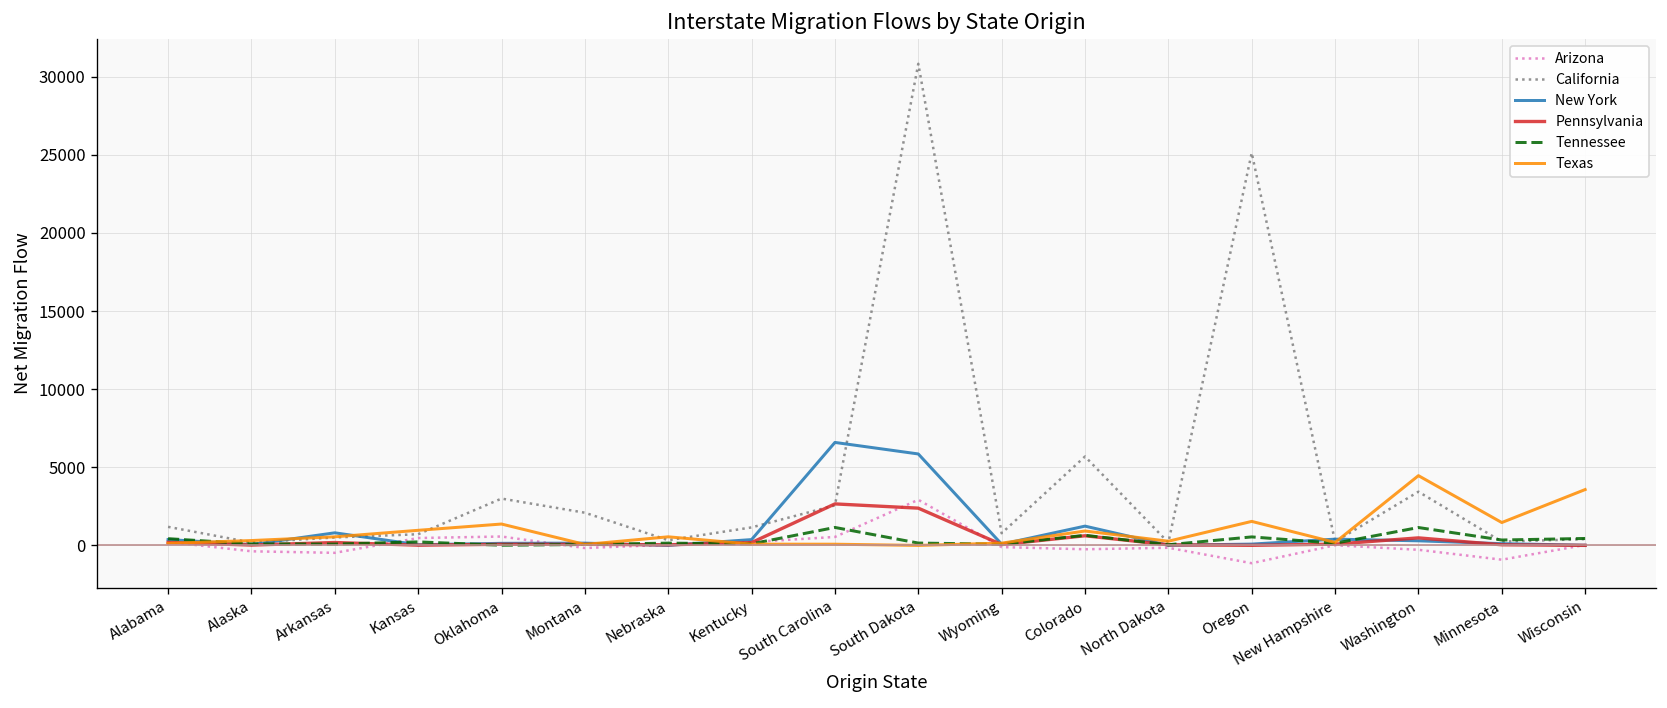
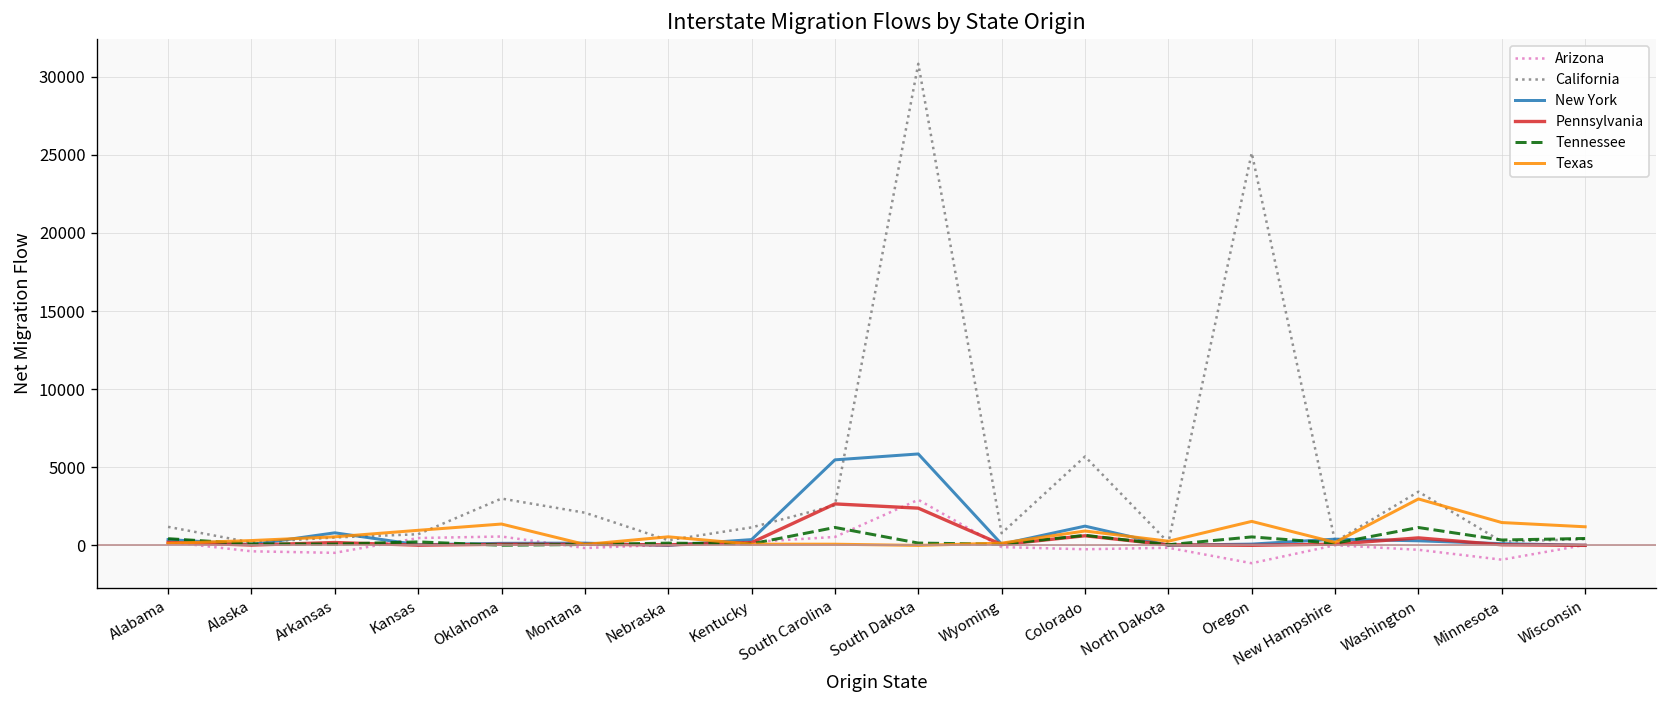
  {
    "Arizona": {
      "Alaska": -400,
      "Arkansas": -500,
      "Kansas": 500,
      "Oklahoma": 600,
      "Montana": -200,
      "South Carolina": 500,
      "South Dakota": 2900,
      "Colorado": -200,
      "Oregon": -1100,
      "Washington": -300,
      "Minnesota": -900
    },
    "California": {
      "Alabama": 1200,
      "Kansas": 700,
      "Oklahoma": 3000,
      "Montana": 2100,
      "Kentucky": 1200,
      "South Dakota": 30800,
      "Wyoming": 800,
      "Colorado": 5700,
      "Oregon": 25100,
      "Washington": 3400
    },
    "New York": {
      "Arkansas": 800,
-     "South Carolina": 6600,
+     "South Carolina": 5500,
      "South Dakota": 5900,
      "Colorado": 1200
    },
    "Pennsylvania": {
      "South Dakota": 2400
    },
    "Tennessee": {
      "South Carolina": 1200,
      "Oregon": 500,
      "Washington": 1100
    },
    "Texas": {
      "Kansas": 1000,
      "Oklahoma": 1400,
      "Nebraska": 600,
      "South Carolina": 100,
      "Colorado": 900,
      "Oregon": 1500,
-     "Washington": 4500,
+     "Washington": 3000,
      "Minnesota": 1500,
-     "Wisconsin": 3600
+     "Wisconsin": 1200
    }
  }
